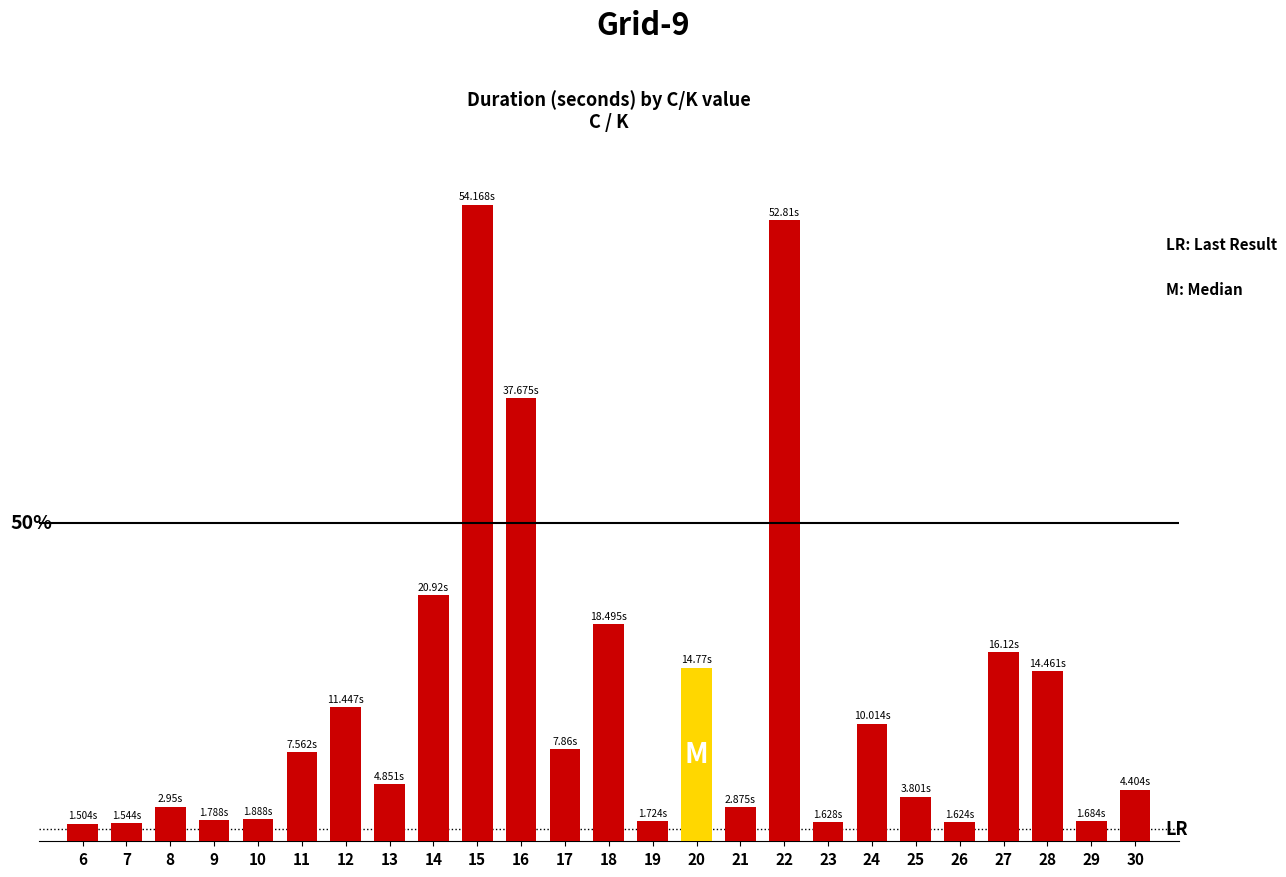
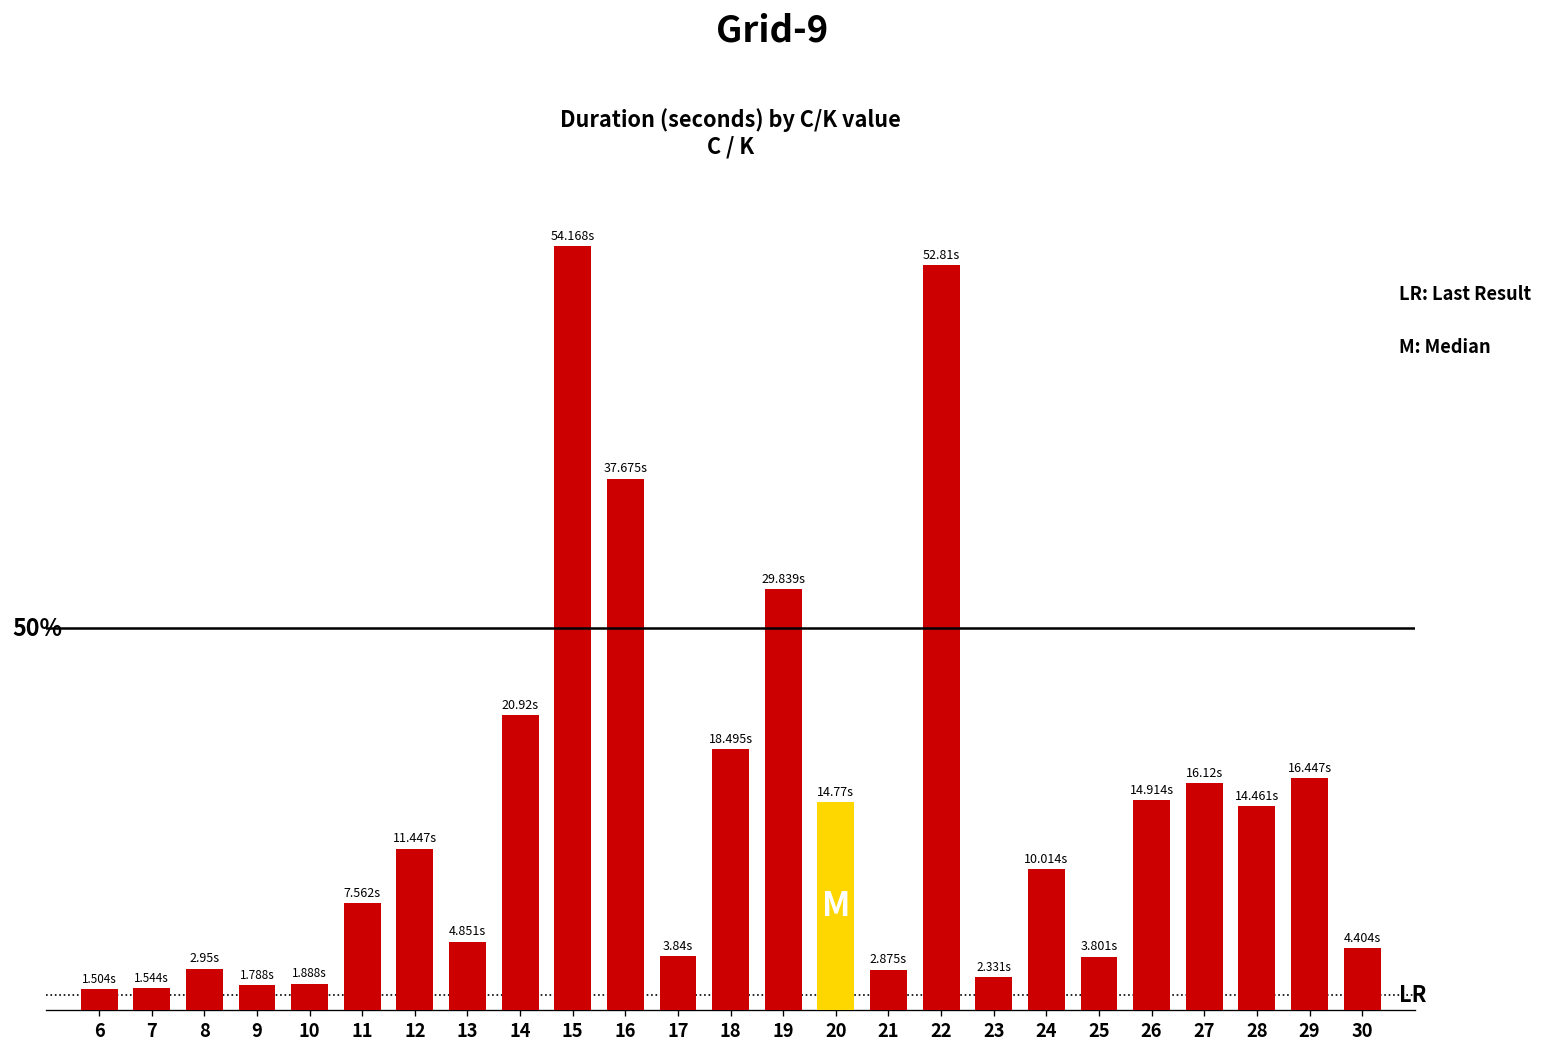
  {
-   "17": "7.86s",
-   "19": "1.724s",
-   "23": "1.628s",
-   "26": "1.624s",
-   "29": "1.684s"
+   "17": "3.84s",
+   "19": "29.839s",
+   "23": "2.331s",
+   "26": "14.914s",
+   "29": "16.447s"
  }
